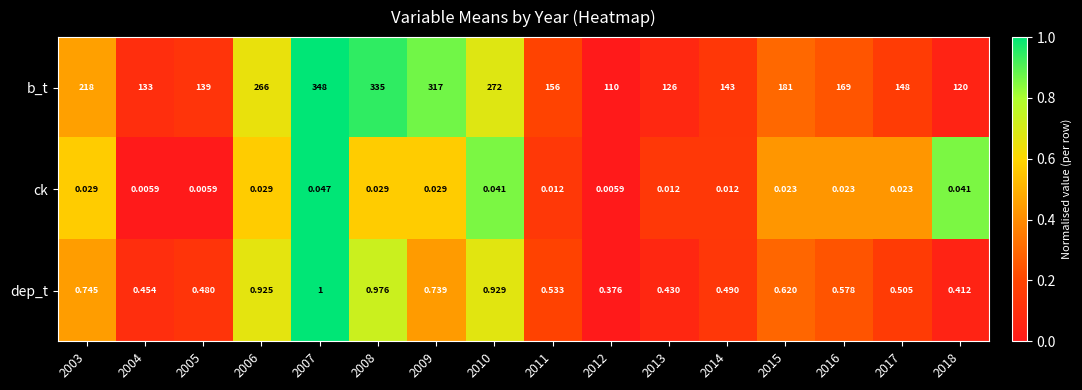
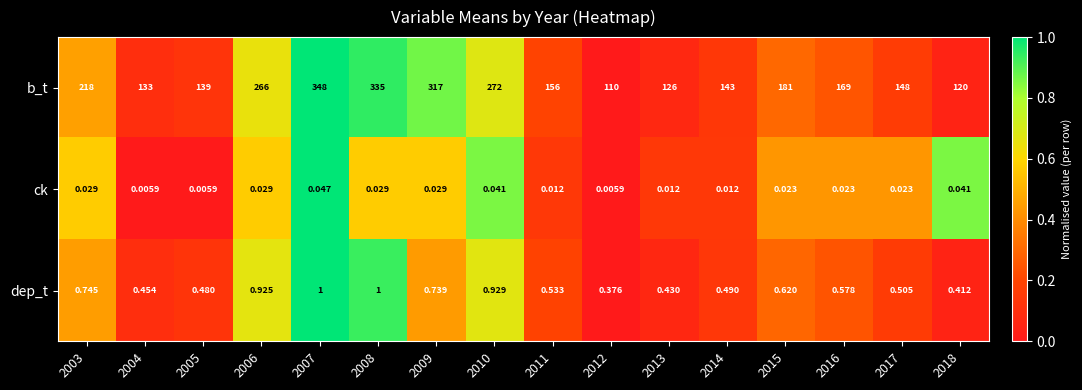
  {
    "b_t": {
      "2003": 218,
      "2004": 133,
      "2005": 139,
      "2006": 266,
      "2007": 348,
      "2008": 335,
      "2009": 317,
      "2010": 272,
      "2011": 156,
      "2012": 110,
      "2013": 126,
      "2014": 143,
      "2015": 181,
      "2016": 169,
      "2017": 148,
      "2018": 120
    },
    "ck": {
      "2003": 0.029,
      "2004": 0.0059,
      "2005": 0.0059,
      "2006": 0.029,
      "2007": 0.047,
      "2008": 0.029,
      "2009": 0.029,
      "2010": 0.041,
      "2011": 0.012,
      "2012": 0.0059,
      "2013": 0.012,
      "2014": 0.012,
      "2015": 0.023,
      "2016": 0.023,
      "2017": 0.023,
      "2018": 0.041
    },
    "dep_t": {
      "2003": 0.745,
      "2004": 0.454,
      "2005": 0.480,
      "2006": 0.925,
      "2007": 1,
-     "2008": 0.976,
+     "2008": 1,
      "2009": 0.739,
      "2010": 0.929,
      "2011": 0.533,
      "2012": 0.376,
      "2013": 0.430,
      "2014": 0.490,
      "2015": 0.620,
      "2016": 0.578,
      "2017": 0.505,
      "2018": 0.412
    }
  }
